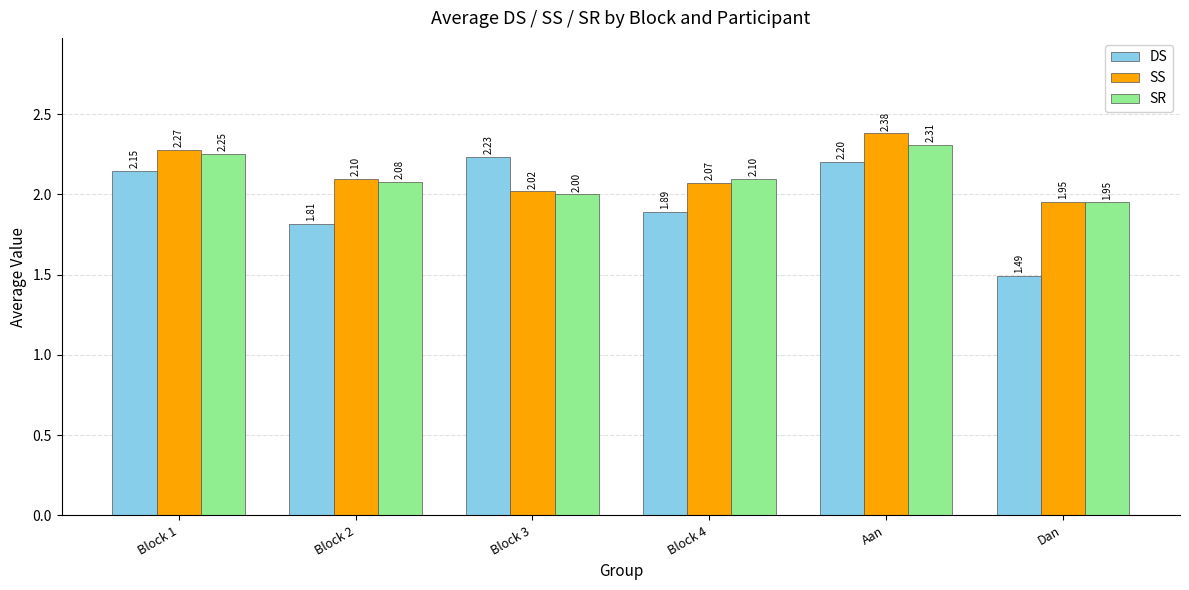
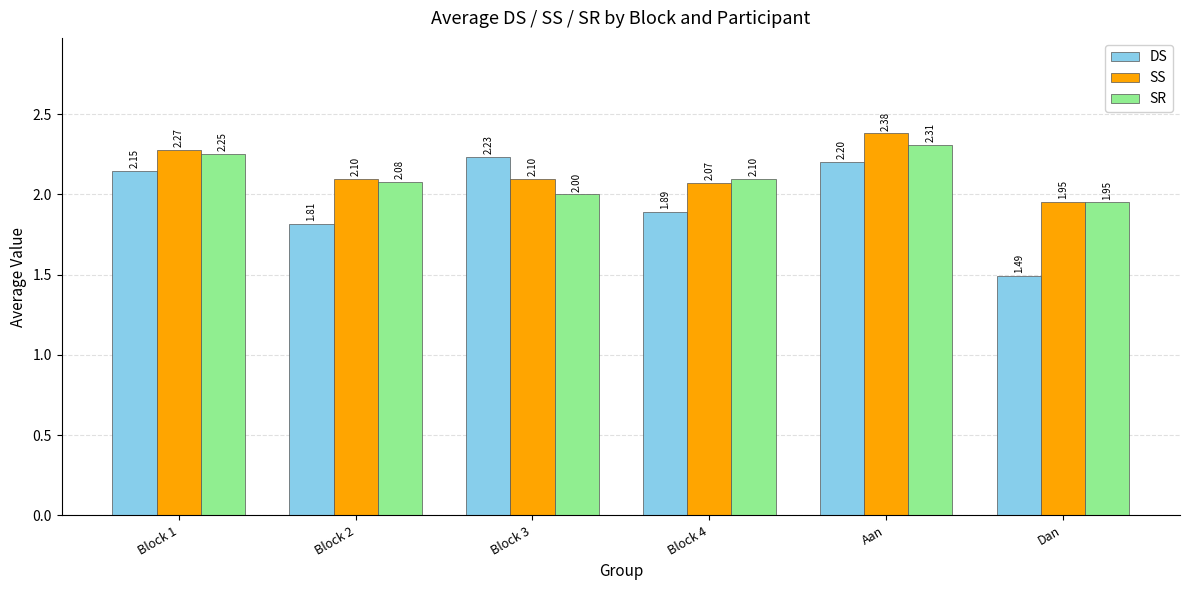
  {
    "DS": {
      "Block 1": 2.15,
      "Block 2": 1.81,
      "Block 3": 2.23,
      "Block 4": 1.89,
      "Aan": 2.20,
      "Dan": 1.49
    },
    "SS": {
      "Block 1": 2.27,
      "Block 2": 2.10,
-     "Block 3": 2.02,
+     "Block 3": 2.10,
      "Block 4": 2.07,
      "Aan": 2.38,
      "Dan": 1.95
    },
    "SR": {
      "Block 1": 2.25,
      "Block 2": 2.08,
      "Block 3": 2.00,
      "Block 4": 2.10,
      "Aan": 2.31,
      "Dan": 1.95
    }
  }
